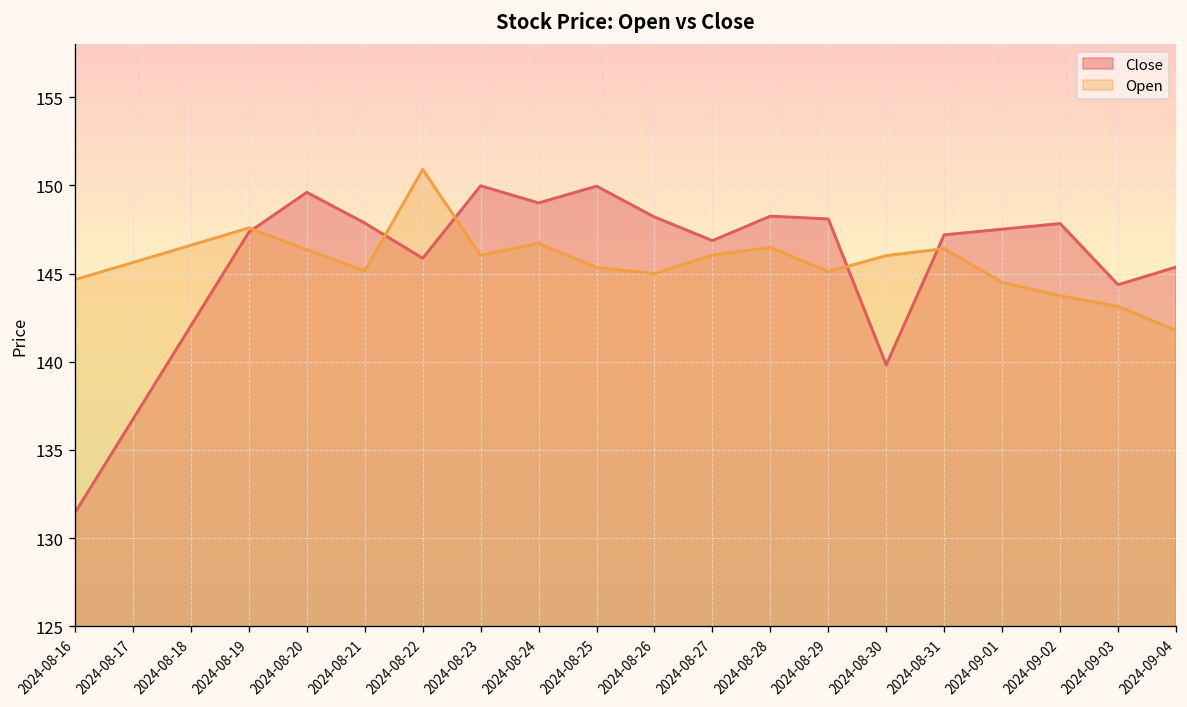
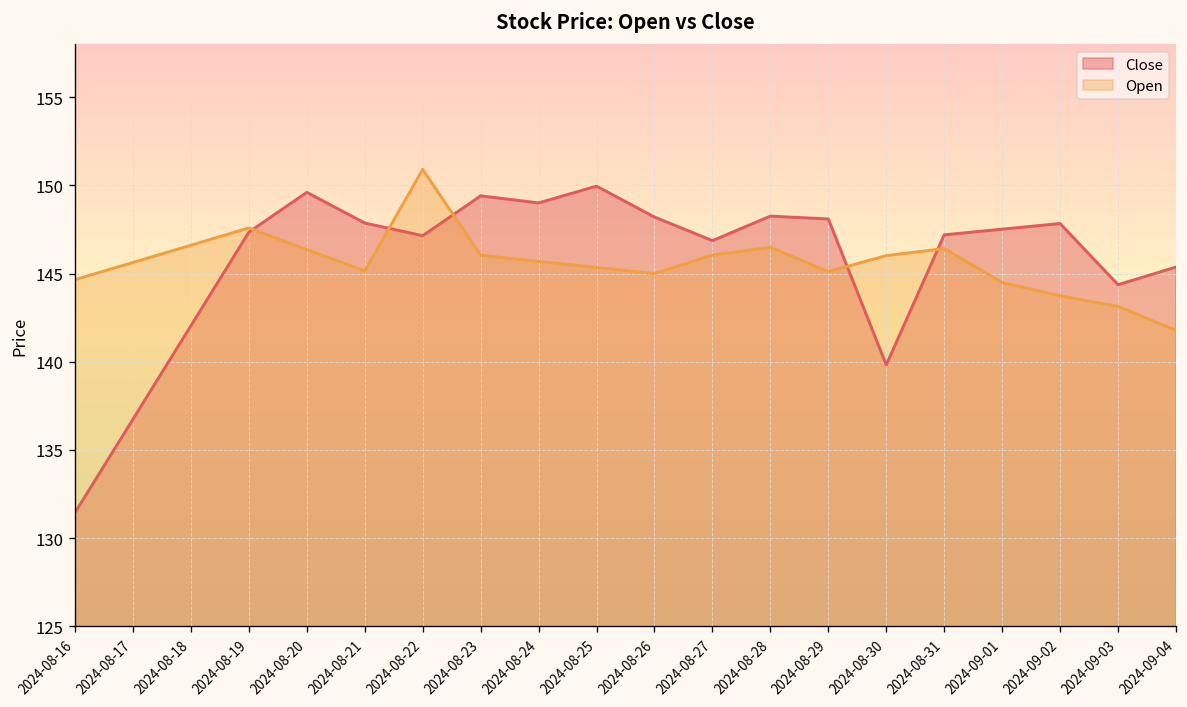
  {
    "Close": {
      "2024-08-16": 131.4,
      "2024-08-17": 136.7,
      "2024-08-18": 142.0,
      "2024-08-19": 147.4,
      "2024-08-20": 149.6,
      "2024-08-21": 147.9,
-     "2024-08-22": 145.9,
-     "2024-08-23": 150.0,
+     "2024-08-22": 147.2,
+     "2024-08-23": 149.4,
      "2024-08-24": 149.0,
      "2024-08-25": 150.0,
      "2024-08-26": 148.2,
      "2024-08-27": 146.9,
      "2024-08-28": 148.3,
      "2024-08-29": 148.1,
      "2024-08-30": 139.8,
      "2024-08-31": 147.2,
      "2024-09-01": 147.5,
      "2024-09-02": 147.8,
      "2024-09-03": 144.4,
      "2024-09-04": 145.4
    },
    "Open": {
      "2024-08-16": 144.7,
      "2024-08-17": 145.6,
      "2024-08-18": 146.6,
      "2024-08-19": 147.6,
      "2024-08-20": 146.4,
      "2024-08-21": 145.2,
      "2024-08-22": 150.9,
      "2024-08-23": 146.0,
-     "2024-08-24": 146.7,
+     "2024-08-24": 145.7,
      "2024-08-25": 145.4,
      "2024-08-26": 145.0,
      "2024-08-27": 146.1,
      "2024-08-28": 146.5,
      "2024-08-29": 145.1,
      "2024-08-30": 146.0,
      "2024-08-31": 146.4,
      "2024-09-01": 144.5,
      "2024-09-02": 143.7,
      "2024-09-03": 143.1,
      "2024-09-04": 141.8
    }
  }
